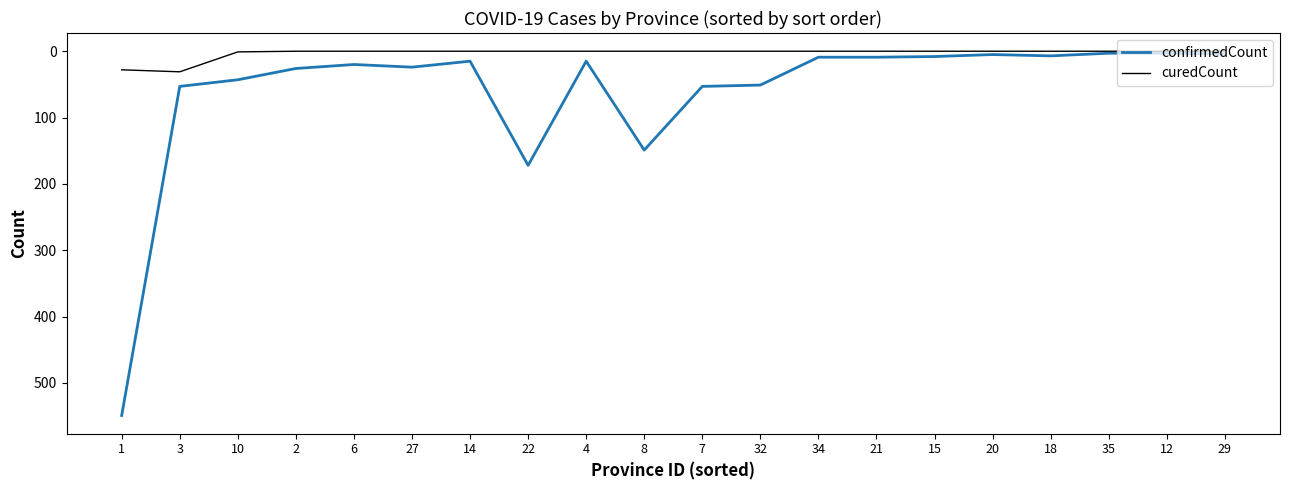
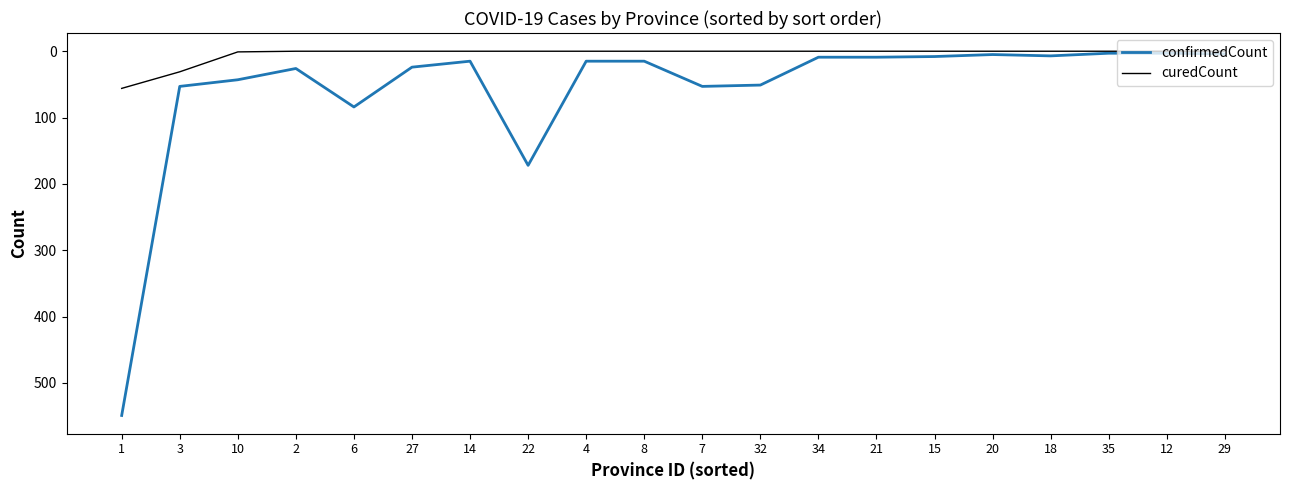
  {
    "confirmedCount": {
      "1": 550,
      "3": 50,
      "10": 40,
      "2": 30,
-     "6": 20,
+     "6": 80,
      "27": 20,
      "14": 20,
      "22": 170,
      "4": 20,
-     "8": 150,
+     "8": 20,
      "7": 50,
      "32": 50,
      "34": 10,
      "21": 10,
      "15": 10,
      "20": 10,
      "18": 10
    },
    "curedCount": {
-     "1": 30,
+     "1": 60,
      "3": 30,
      "10": 0,
      "2": 0,
      "6": 0,
      "27": 0,
      "14": 0,
      "22": 0,
      "4": 0,
      "8": 0,
      "7": 0,
      "32": 0,
      "34": 0,
      "21": 0,
      "15": 0,
      "20": 0,
      "18": 0
    }
  }
